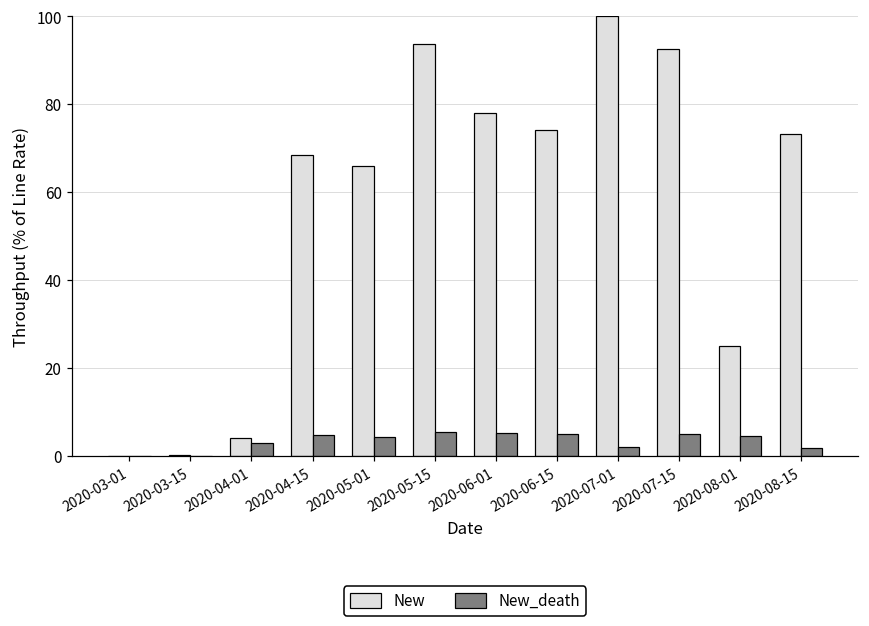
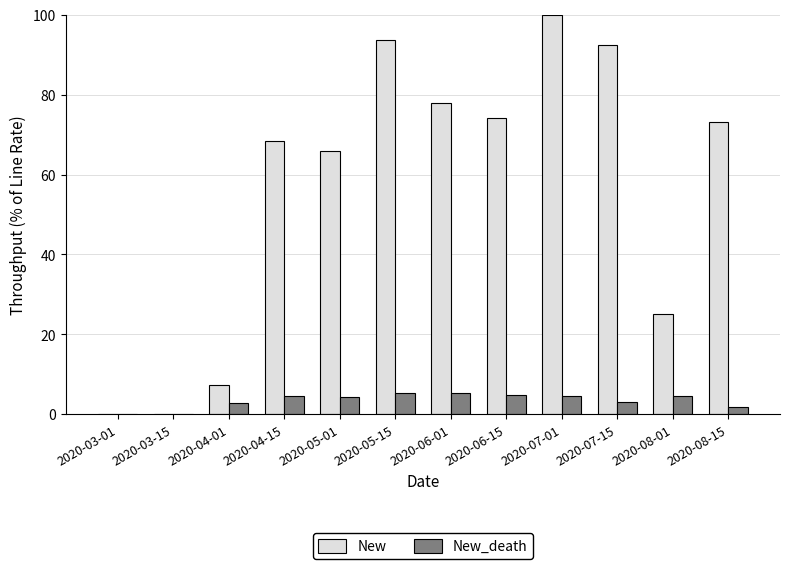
  {
    "New": {
-     "2020-04-01": 4,
+     "2020-04-01": 7,
      "2020-04-15": 68,
      "2020-05-01": 66,
      "2020-05-15": 94,
      "2020-06-01": 78,
      "2020-06-15": 74,
      "2020-07-01": 100,
      "2020-07-15": 93,
      "2020-08-01": 25,
      "2020-08-15": 73
    },
    "New_death": {
      "2020-03-01": 0,
      "2020-04-01": 3,
      "2020-04-15": 5,
      "2020-05-01": 4,
      "2020-05-15": 5,
      "2020-06-01": 5,
      "2020-06-15": 5,
-     "2020-07-01": 2,
-     "2020-07-15": 5,
+     "2020-07-01": 4,
+     "2020-07-15": 3,
      "2020-08-01": 5,
      "2020-08-15": 2
    }
  }
